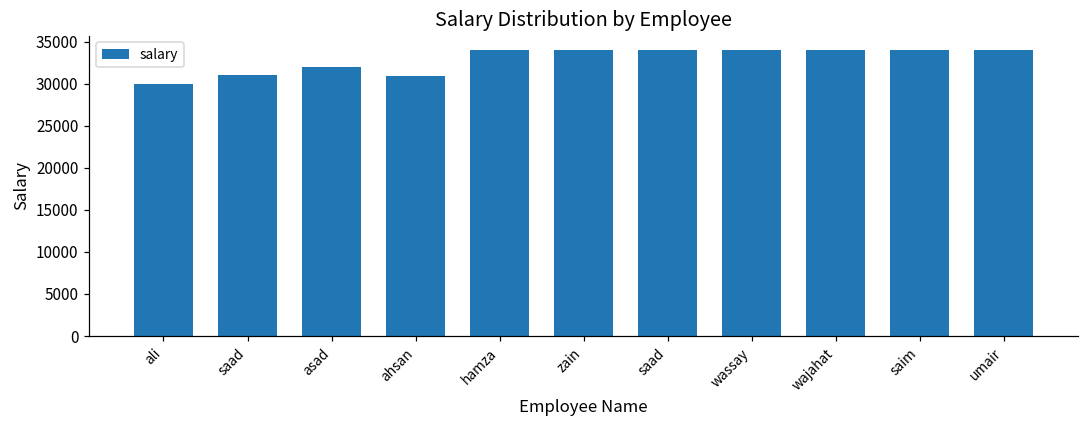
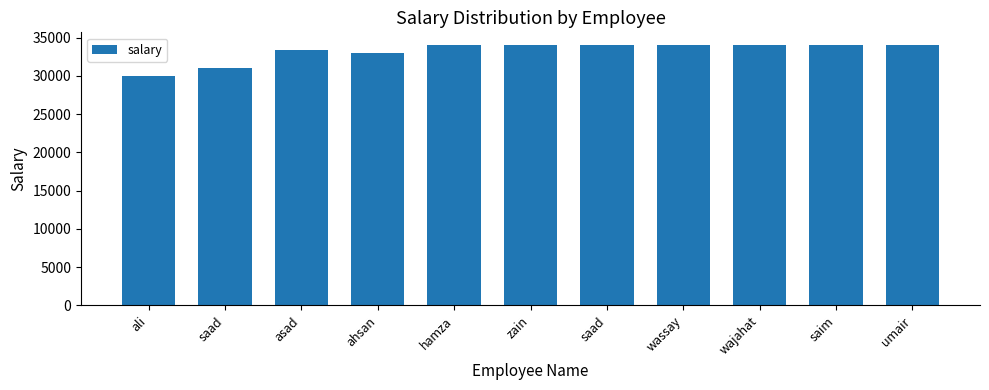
  {
    "ali": 30000,
-   "asad": 32000,
-   "ahsan": 31000,
+   "asad": 33000,
+   "ahsan": 33000,
    "hamza": 34000,
    "zain": 34000,
    "wassay": 34000,
    "wajahat": 34000,
    "saim": 34000,
    "umair": 34000
  }
